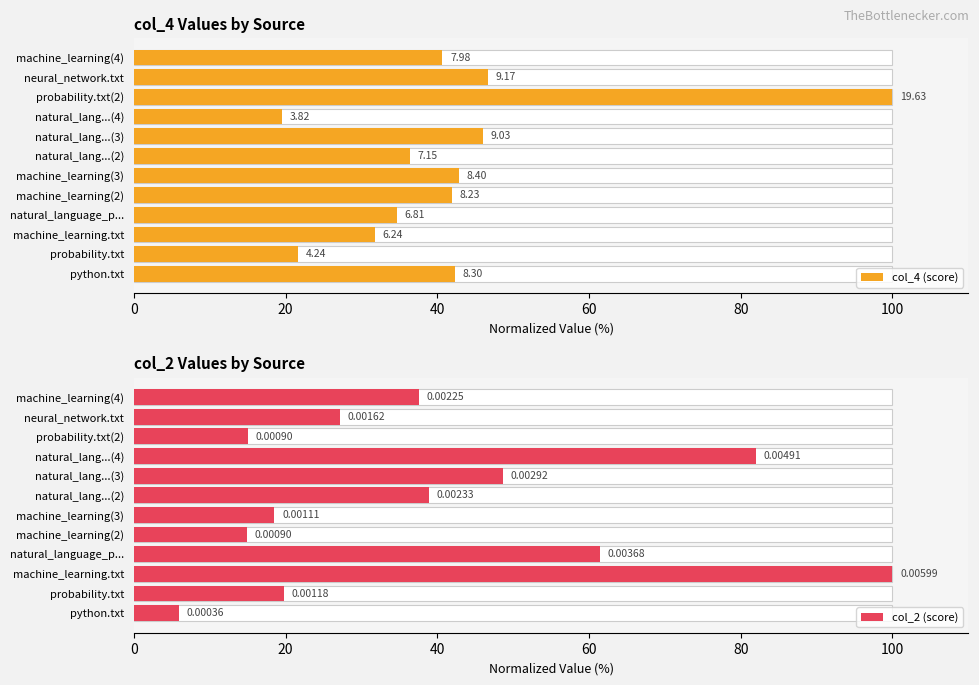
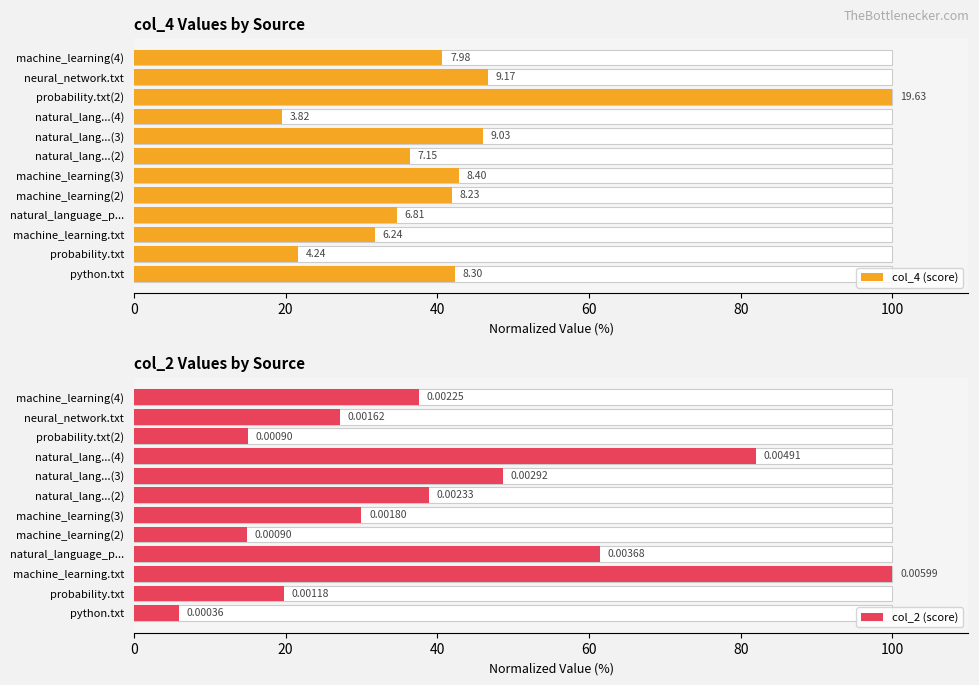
  {
    "col_2 Values by Source": {
      "col_2 (score)": {
-       "machine_learning(3)": 0.00111
+       "machine_learning(3)": 0.00180
      }
    }
  }
